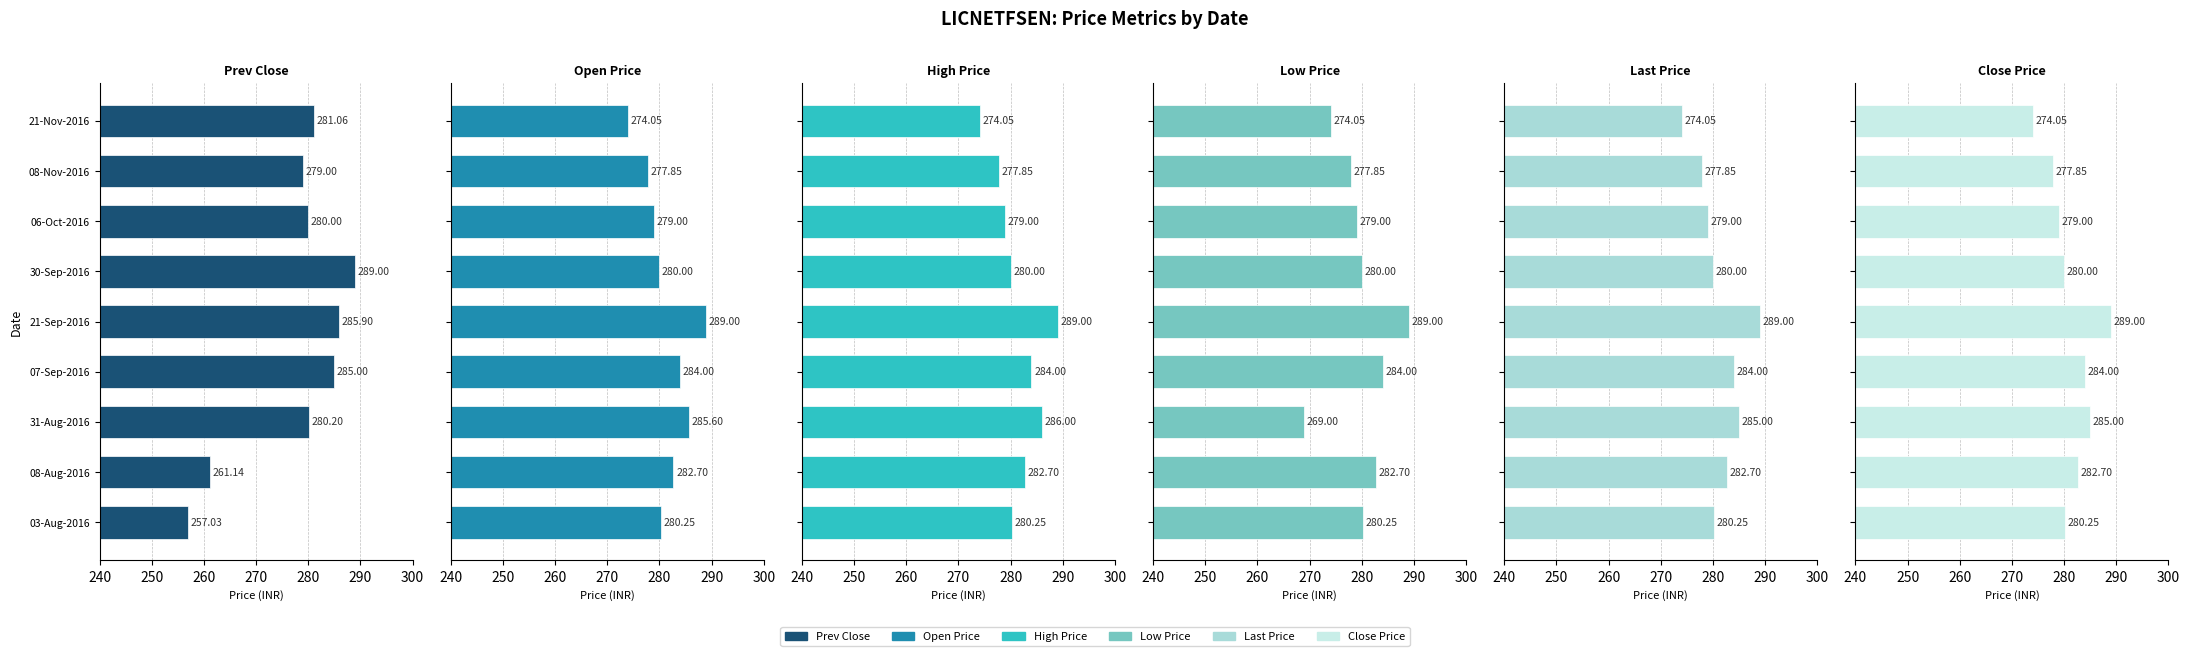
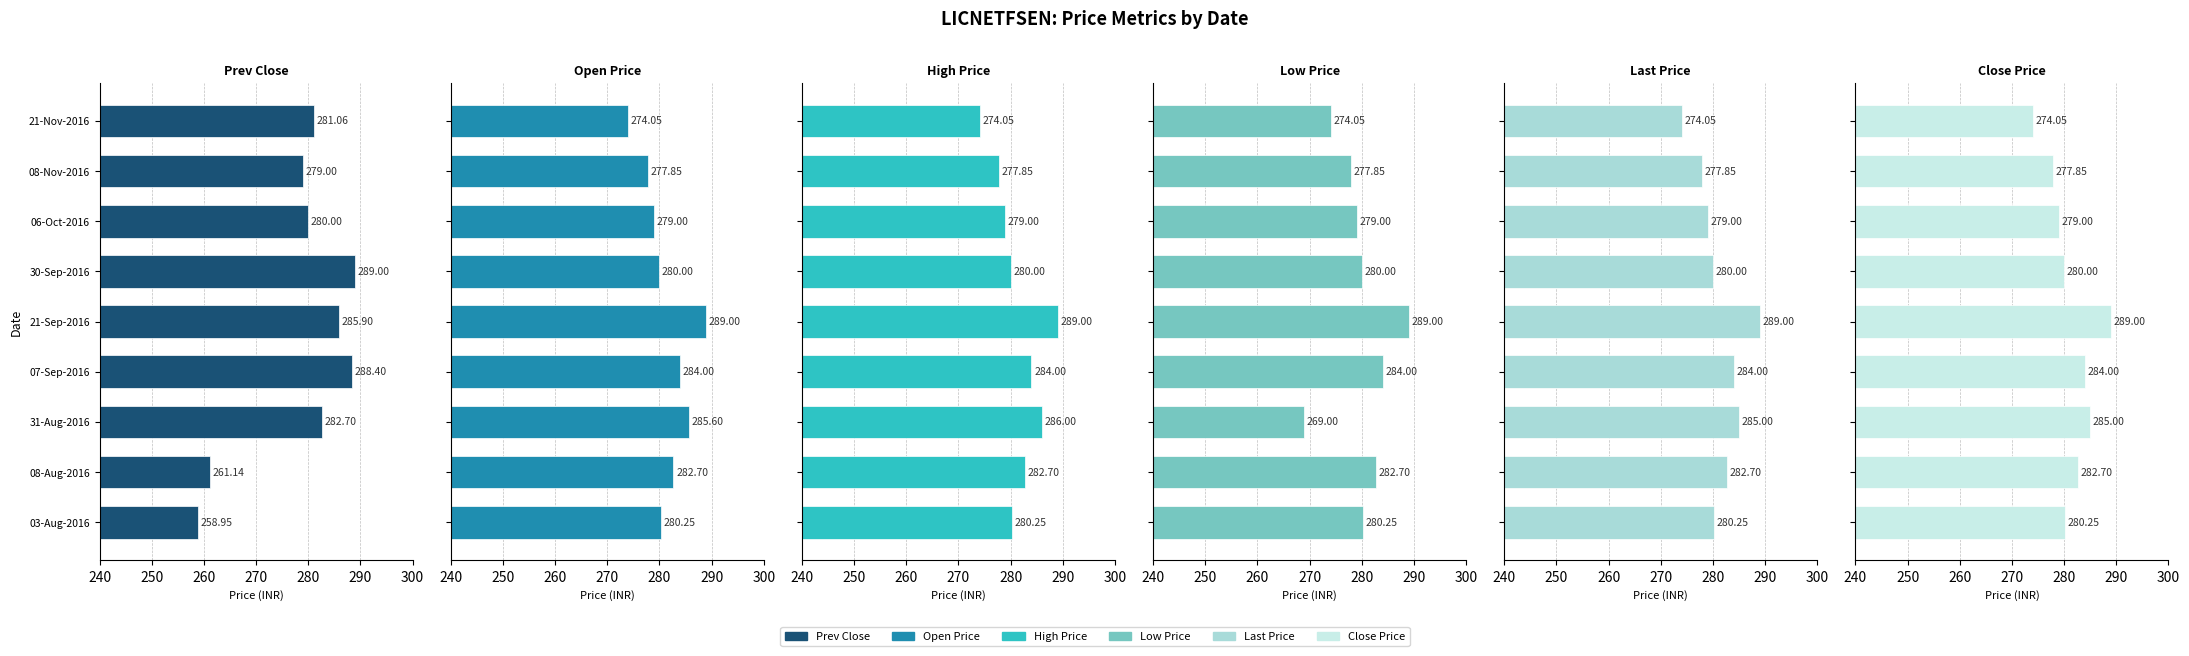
  {
    "Prev Close": {
      "21-Nov-2016": 281.06,
      "08-Nov-2016": 279.00,
      "06-Oct-2016": 280.00,
      "30-Sep-2016": 289.00,
      "21-Sep-2016": 285.90,
-     "07-Sep-2016": 285.00,
-     "31-Aug-2016": 280.20,
+     "07-Sep-2016": 288.40,
+     "31-Aug-2016": 282.70,
      "08-Aug-2016": 261.14,
-     "03-Aug-2016": 257.03
+     "03-Aug-2016": 258.95
    }
  }
